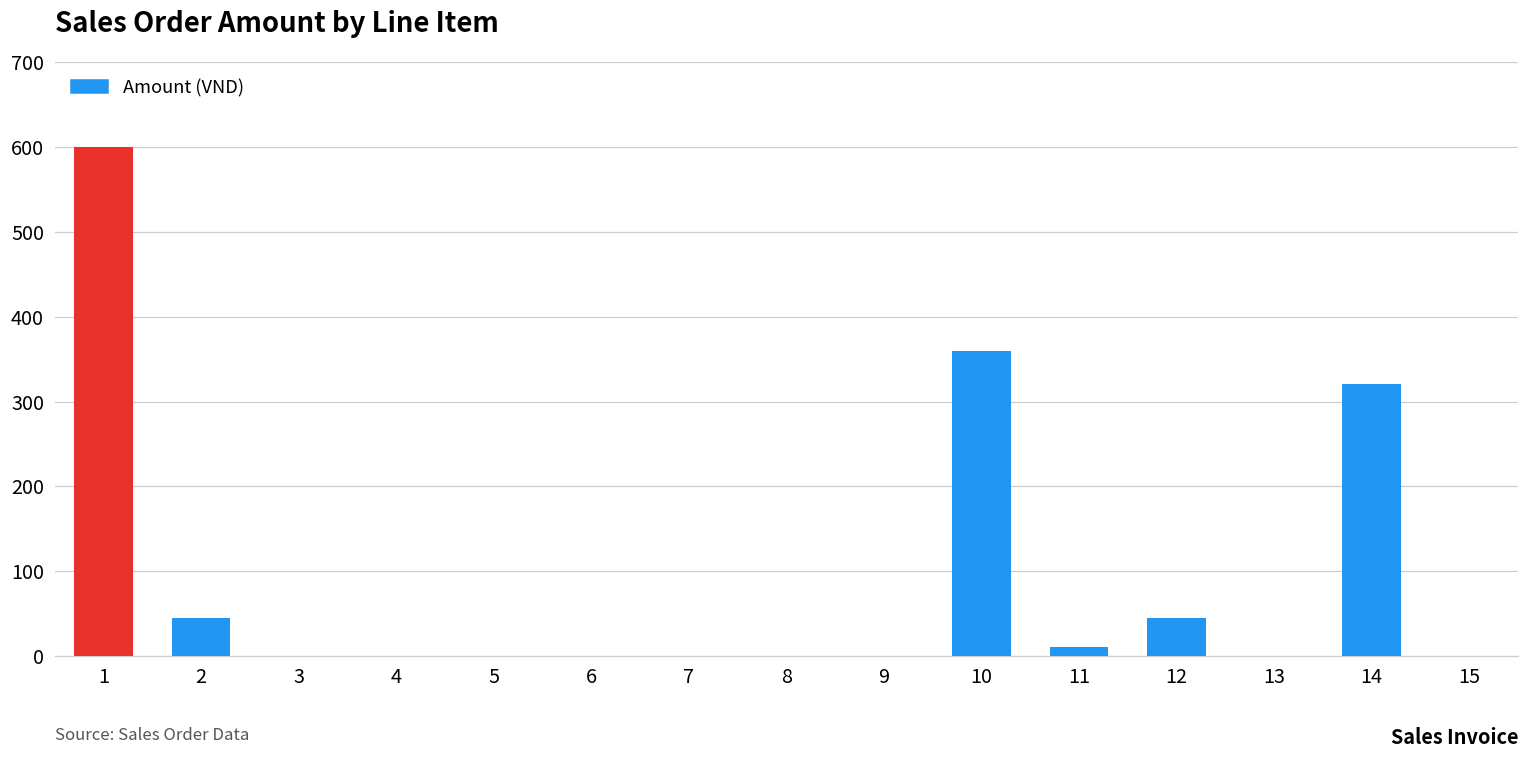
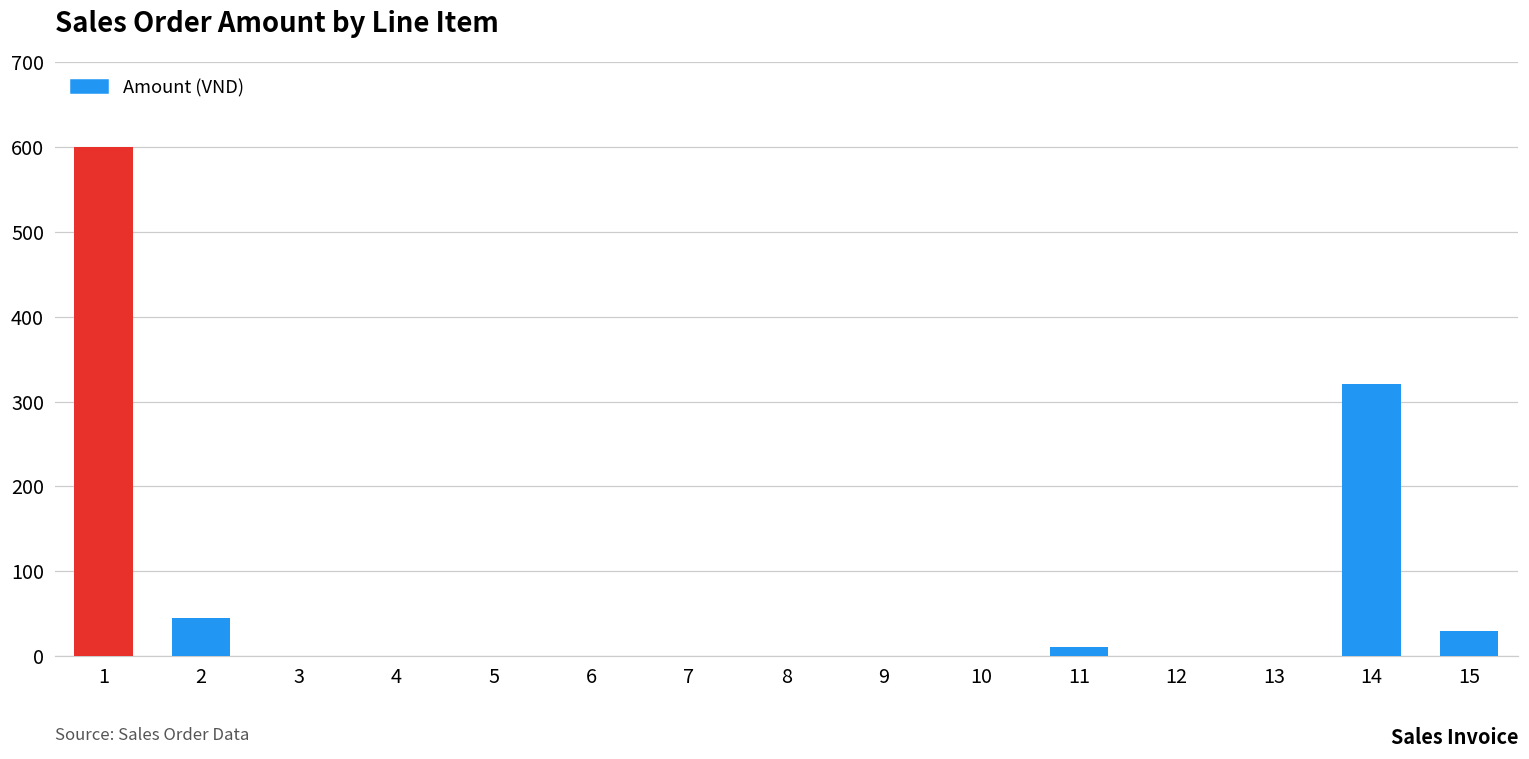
  {
    "1": 600,
    "2": 50,
    "3": 0,
    "4": 0,
    "5": 0,
    "6": 0,
    "7": 0,
    "8": 0,
    "9": 0,
-   "10": 360,
+   "10": 0,
    "11": 10,
-   "12": 50,
+   "12": 0,
    "13": 0,
    "14": 320,
-   "15": 0
+   "15": 30
  }
